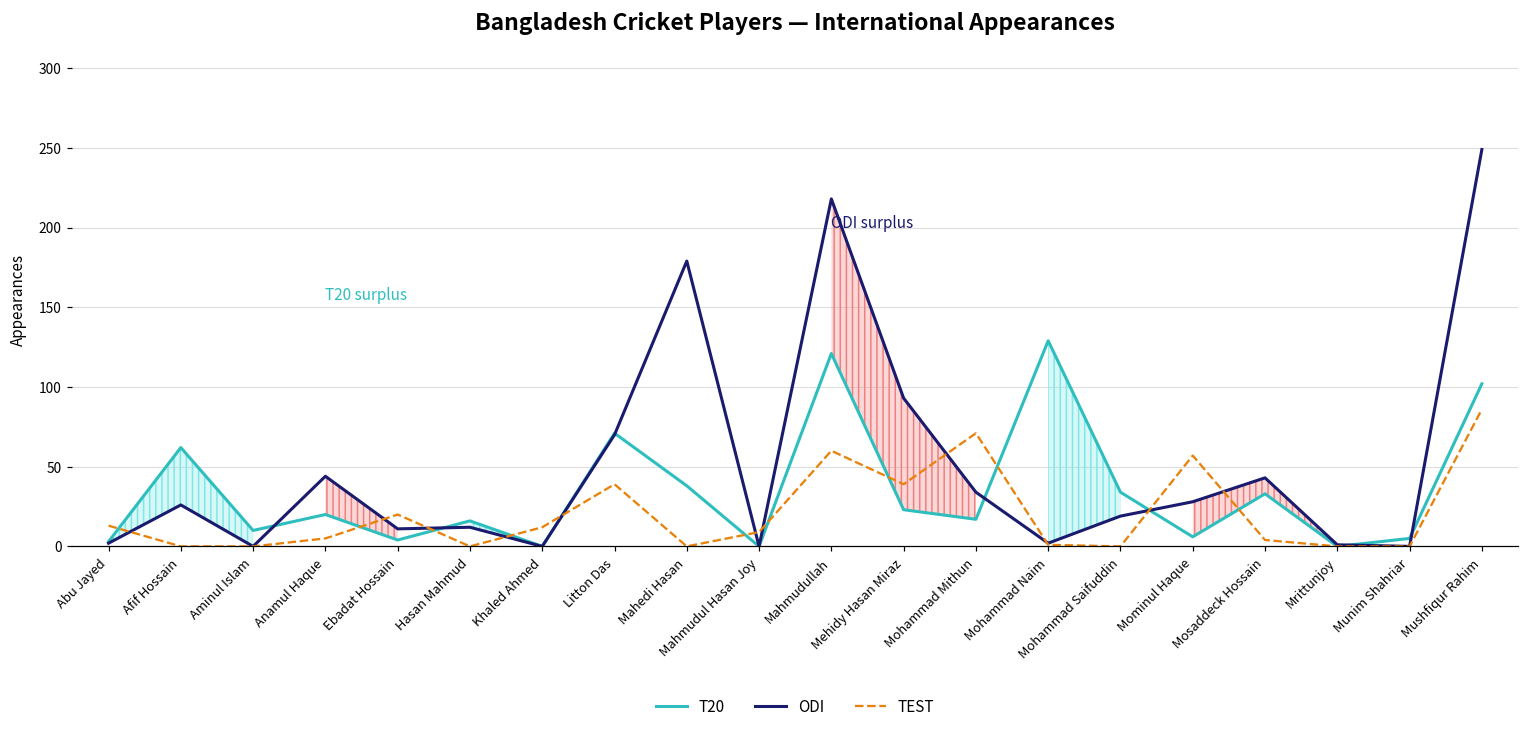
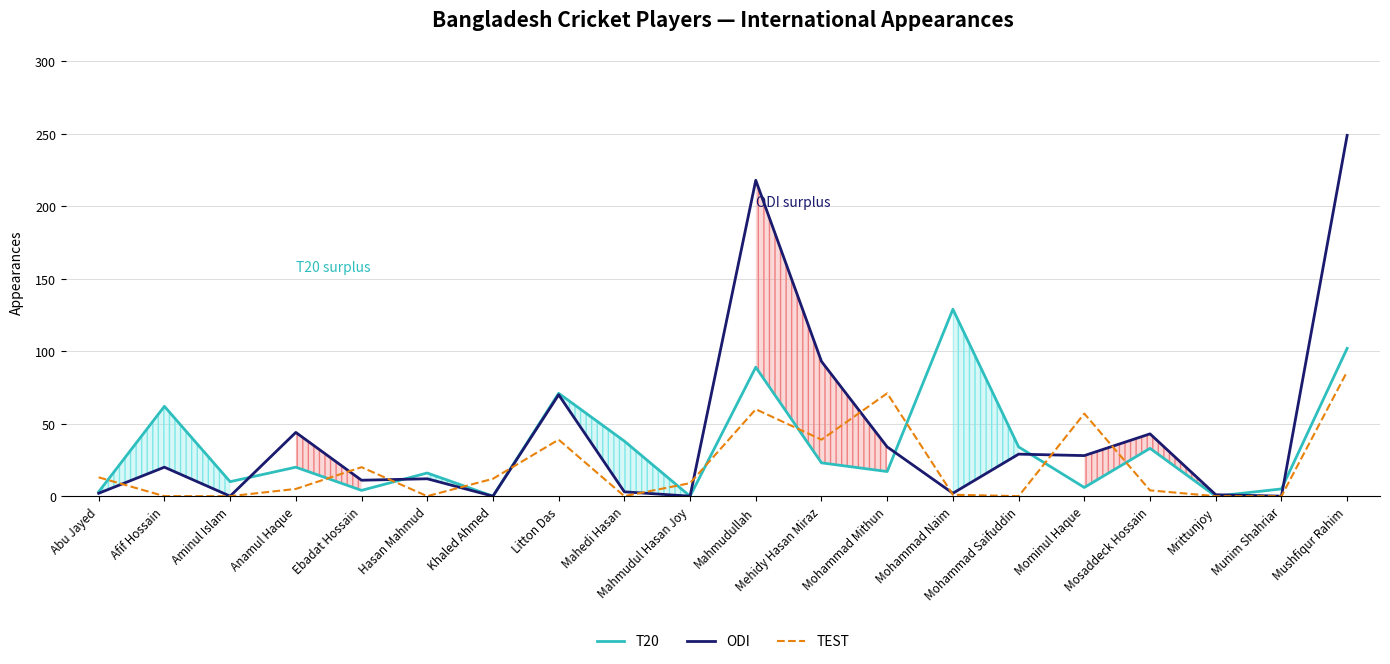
  {
    "T20": {
      "Afif Hossain": 62,
      "Aminul Islam": 10,
      "Anamul Haque": 20,
      "Ebadat Hossain": 4,
      "Hasan Mahmud": 16,
      "Mahedi Hasan": 38,
-     "Mahmudullah": 121,
+     "Mahmudullah": 89,
      "Mehidy Hasan Miraz": 23,
      "Mohammad Mithun": 17,
      "Mohammad Naim": 129,
      "Mohammad Saifuddin": 34,
      "Mominul Haque": 6,
      "Mosaddeck Hossain": 33,
      "Munim Shahriar": 5,
      "Mushfiqur Rahim": 102
    },
    "ODI": {
-     "Afif Hossain": 26,
+     "Afif Hossain": 20,
      "Anamul Haque": 44,
      "Ebadat Hossain": 11,
      "Hasan Mahmud": 12,
-     "Mahedi Hasan": 179,
+     "Mahedi Hasan": 3,
      "Mahmudullah": 218,
      "Mehidy Hasan Miraz": 93,
      "Mohammad Mithun": 34,
-     "Mohammad Saifuddin": 19,
+     "Mohammad Saifuddin": 29,
      "Mominul Haque": 28,
      "Mosaddeck Hossain": 43,
      "Mushfiqur Rahim": 249
    },
    "TEST": {
      "Abu Jayed": 13,
      "Afif Hossain": 0,
      "Anamul Haque": 5,
      "Ebadat Hossain": 20,
      "Hasan Mahmud": 0,
      "Khaled Ahmed": 12,
      "Litton Das": 39,
      "Mahedi Hasan": 0,
      "Mahmudul Hasan Joy": 9,
      "Mahmudullah": 60,
      "Mehidy Hasan Miraz": 39,
      "Mohammad Mithun": 71,
      "Mohammad Saifuddin": 0,
      "Mominul Haque": 57,
      "Mosaddeck Hossain": 4,
      "Mushfiqur Rahim": 86
    }
  }
